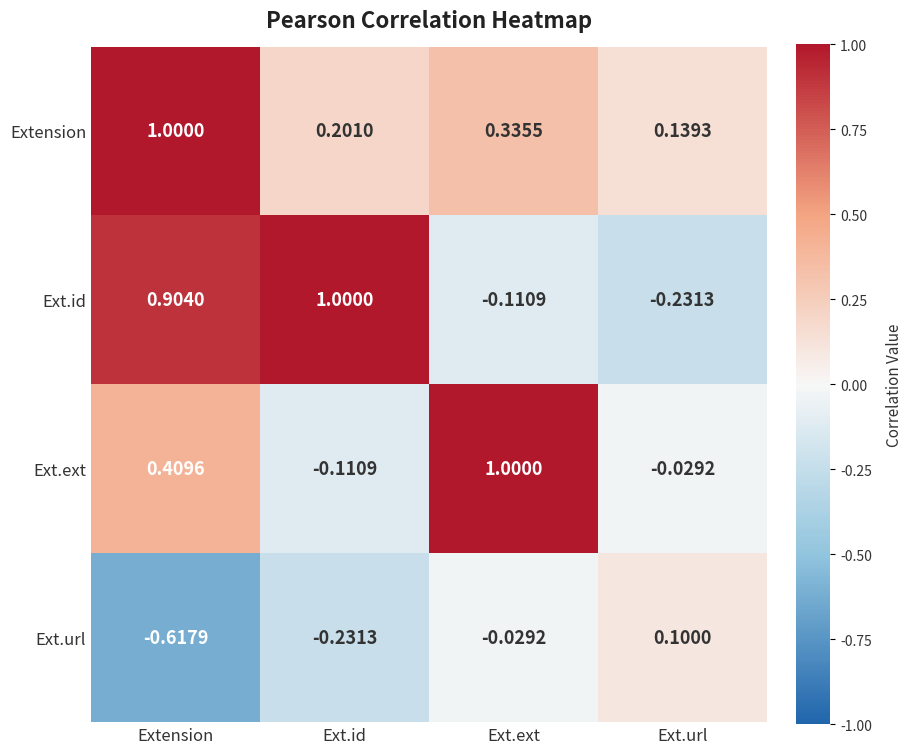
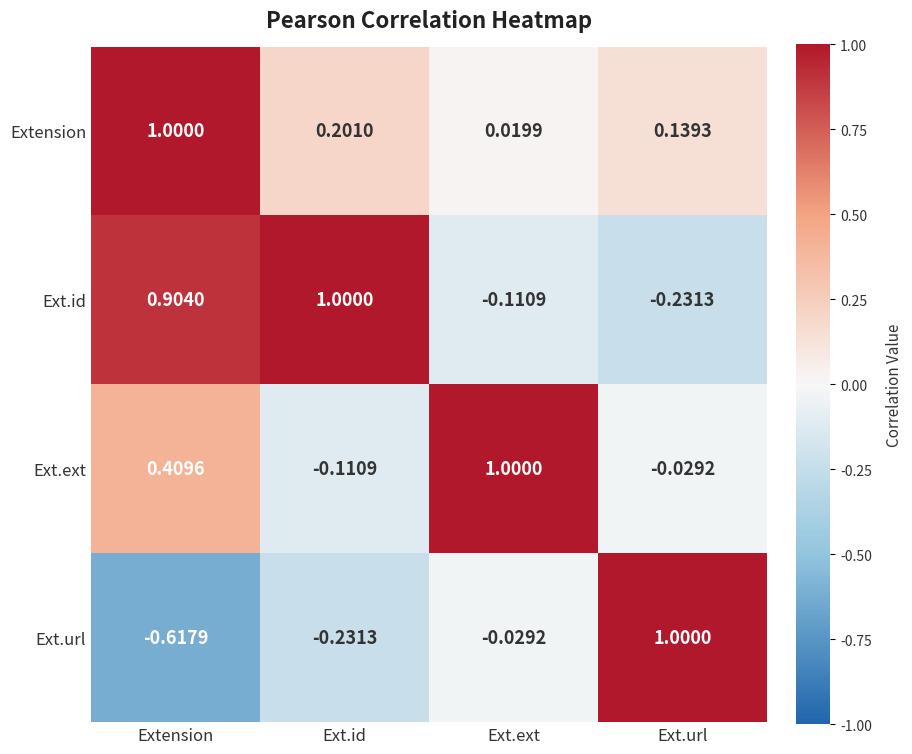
  {
    "Extension": {
      "Extension": 1.0000,
      "Ext.id": 0.2010,
-     "Ext.ext": 0.3355,
+     "Ext.ext": 0.0199,
      "Ext.url": 0.1393
    },
    "Ext.id": {
      "Extension": 0.9040,
      "Ext.id": 1.0000,
      "Ext.ext": -0.1109,
      "Ext.url": -0.2313
    },
    "Ext.ext": {
      "Extension": 0.4096,
      "Ext.id": -0.1109,
      "Ext.ext": 1.0000,
      "Ext.url": -0.0292
    },
    "Ext.url": {
      "Extension": -0.6179,
      "Ext.id": -0.2313,
      "Ext.ext": -0.0292,
-     "Ext.url": 0.1000
+     "Ext.url": 1.0000
    }
  }
